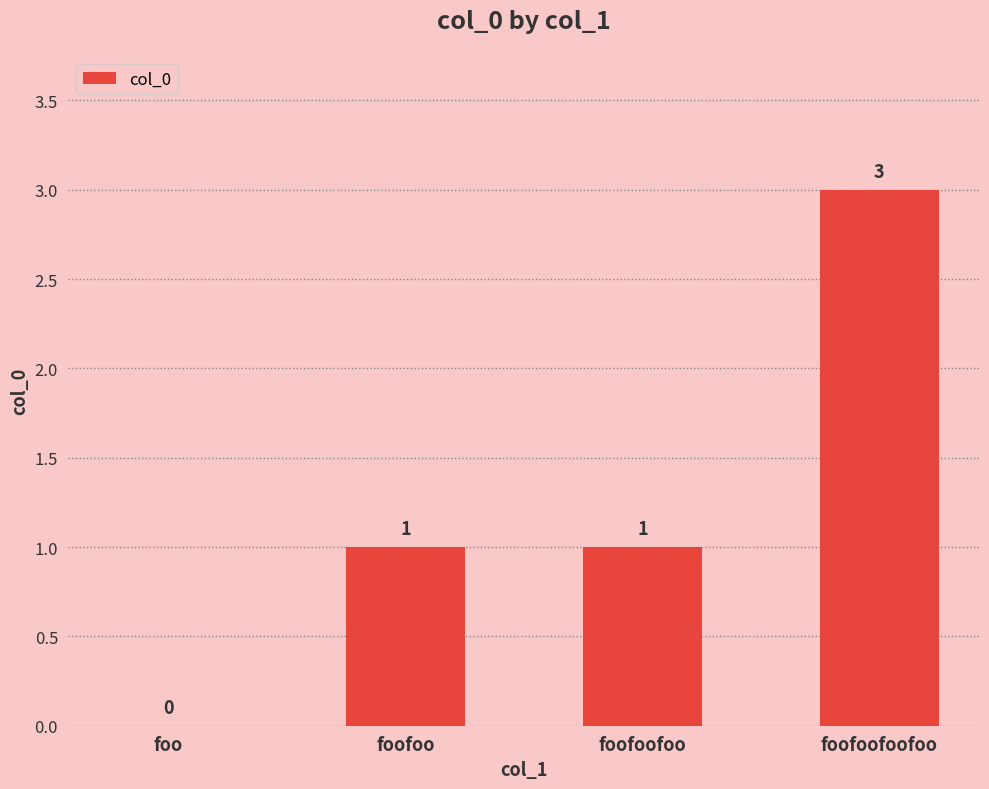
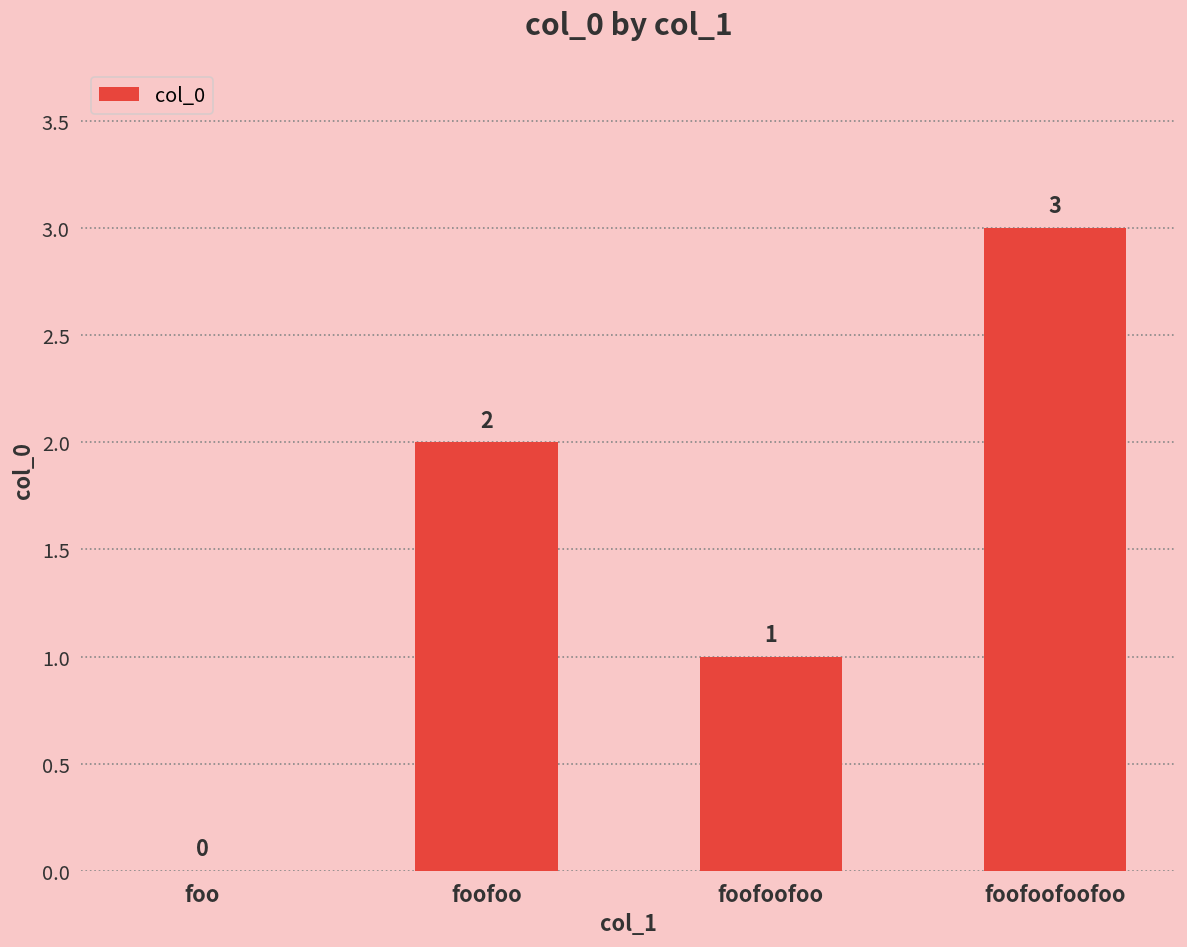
  {
    "foo": 0,
-   "foofoo": 1,
+   "foofoo": 2,
    "foofoofoo": 1,
    "foofoofoofoo": 3
  }
